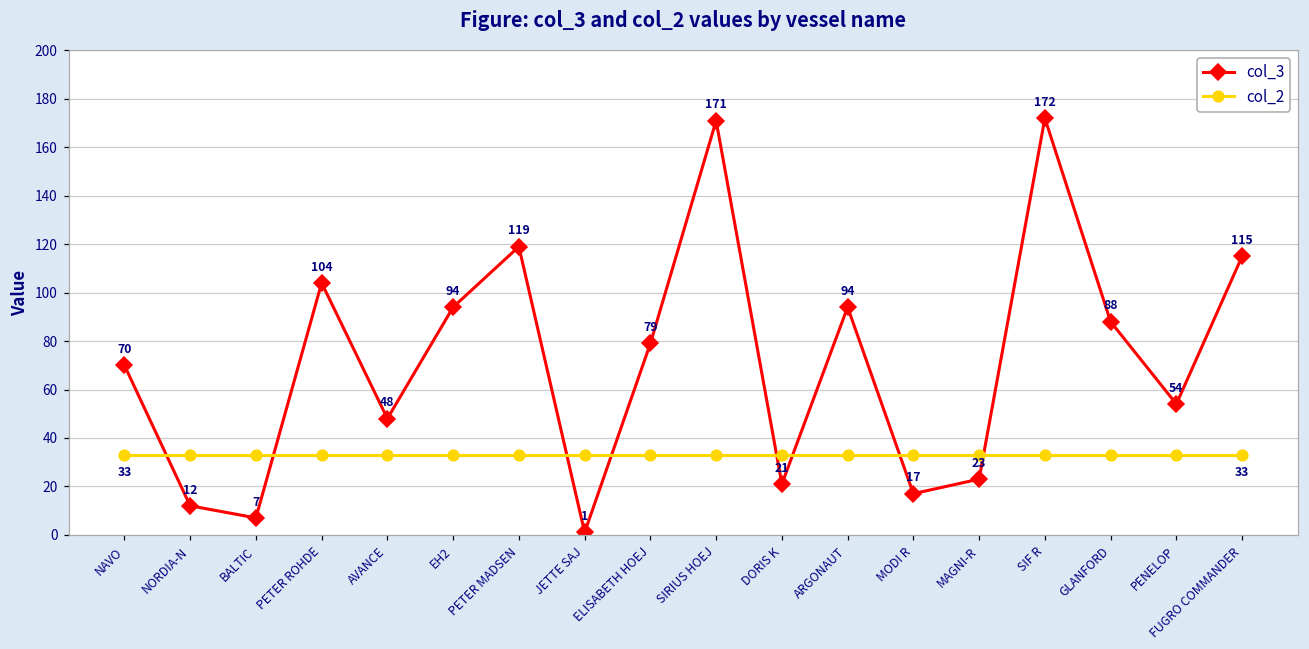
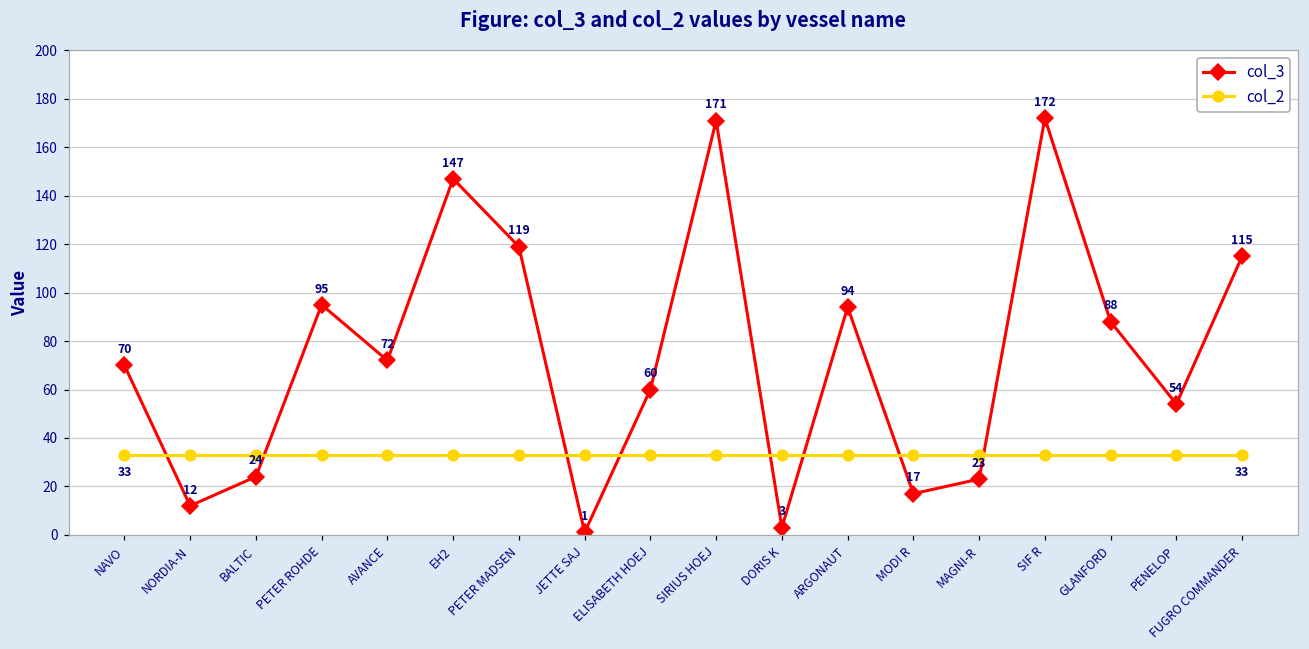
  {
    "col_3": {
      "NAVO": 70,
      "NORDIA-N": 12,
-     "BALTIC": 7,
-     "PETER ROHDE": 104,
-     "AVANCE": 48,
-     "EH2": 94,
+     "BALTIC": 24,
+     "PETER ROHDE": 95,
+     "AVANCE": 72,
+     "EH2": 147,
      "PETER MADSEN": 119,
      "JETTE SAJ": 1,
-     "ELISABETH HOEJ": 79,
+     "ELISABETH HOEJ": 60,
      "SIRIUS HOEJ": 171,
-     "DORIS K": 21,
+     "DORIS K": 3,
      "ARGONAUT": 94,
      "MODI R": 17,
      "SIF R": 172,
      "GLANFORD": 88,
      "PENELOP": 54,
      "FUGRO COMMANDER": 115
    },
    "col_2": {
      "NAVO": 33,
      "FUGRO COMMANDER": 33
    }
  }
